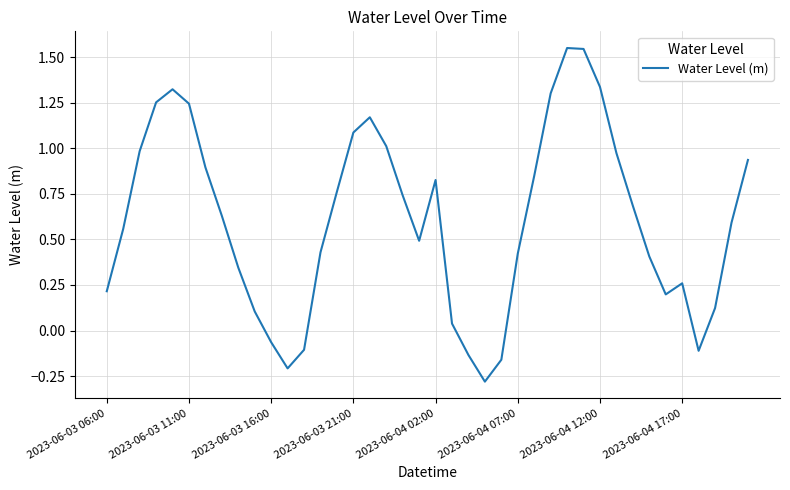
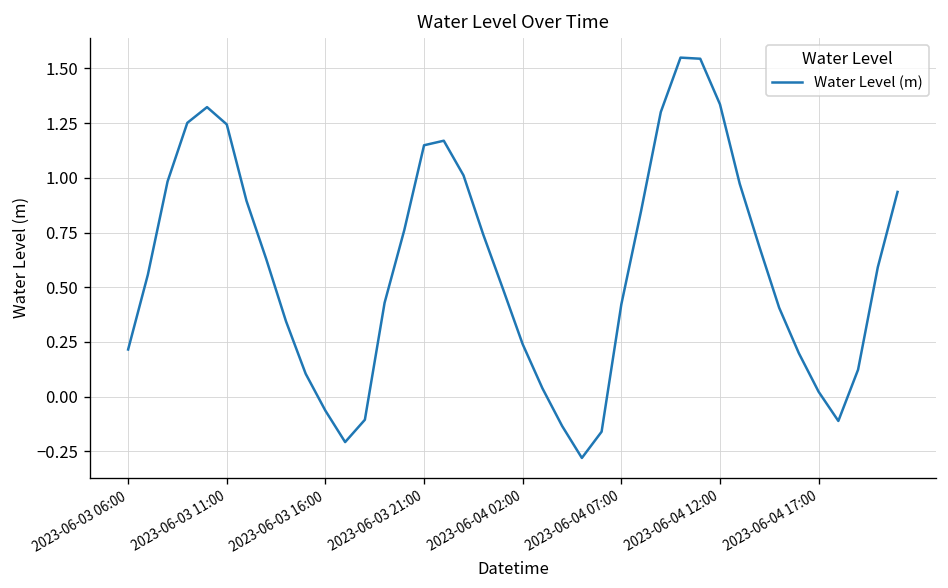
  {
    "2023-06-03 06:00": 0.22,
    "2023-06-03 11:00": 1.24,
    "2023-06-03 16:00": -0.06,
-   "2023-06-03 21:00": 1.09,
-   "2023-06-04 02:00": 0.83,
+   "2023-06-03 21:00": 1.15,
+   "2023-06-04 02:00": 0.24,
    "2023-06-04 07:00": 0.42,
    "2023-06-04 12:00": 1.34,
-   "2023-06-04 17:00": 0.26
+   "2023-06-04 17:00": 0.02
  }
